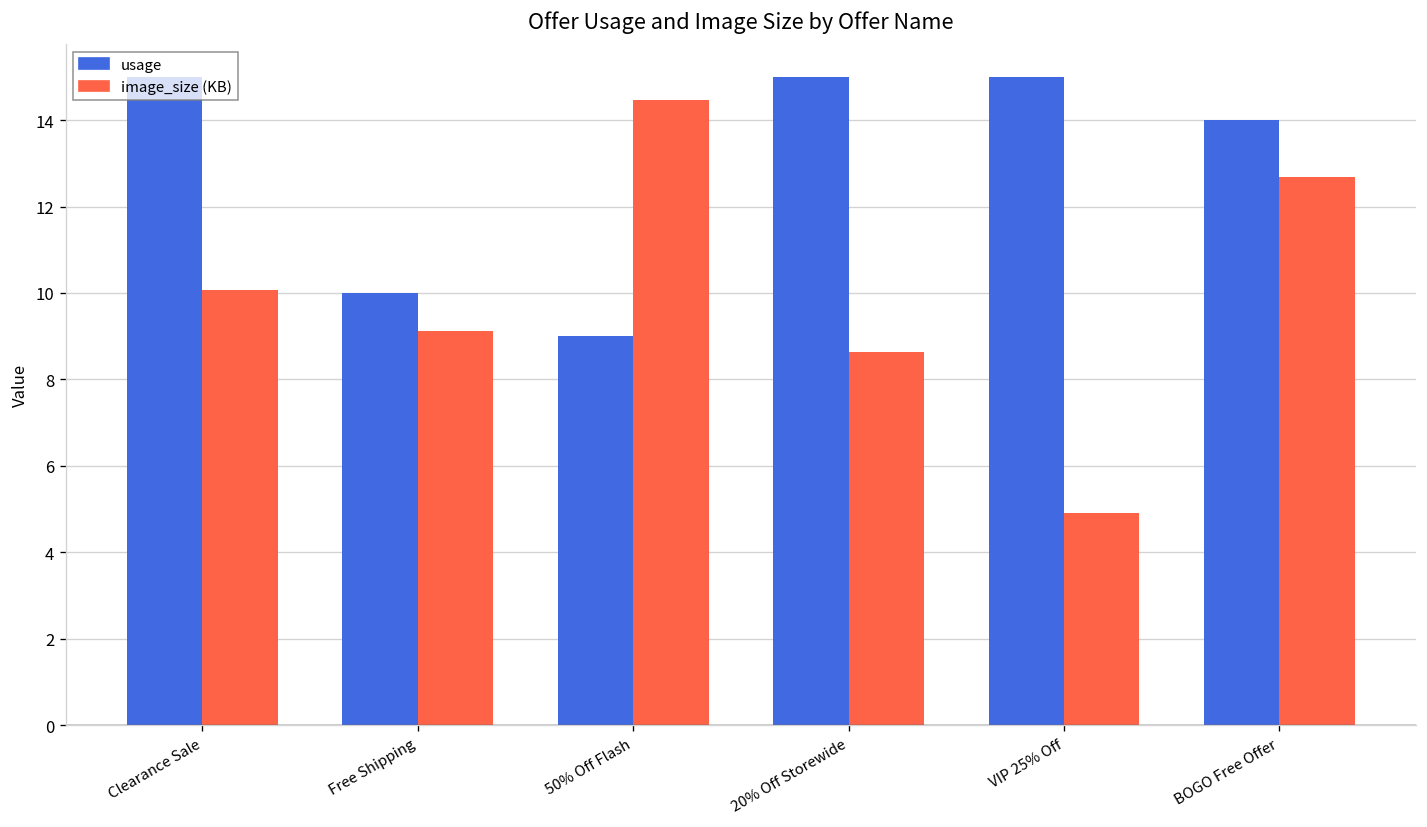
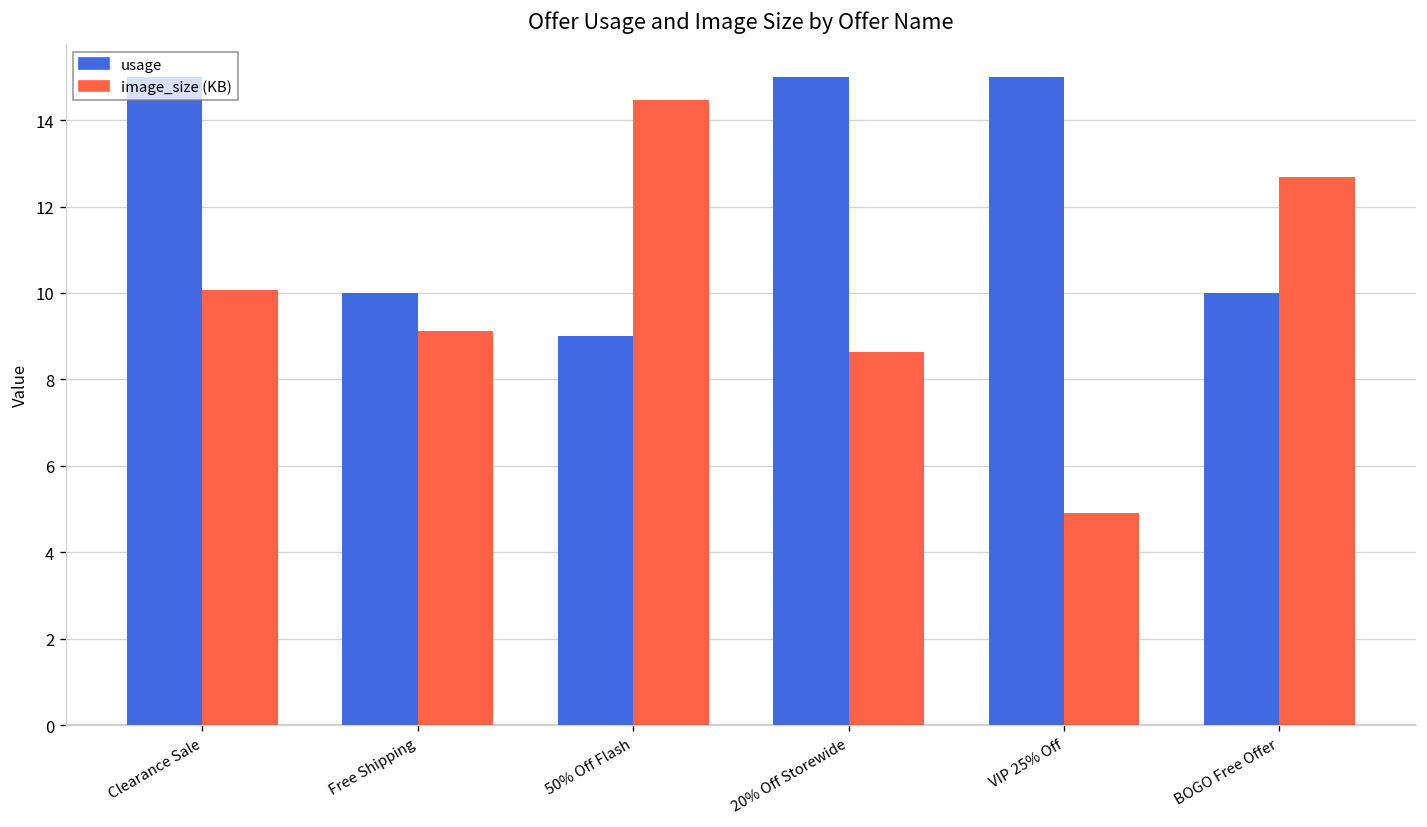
  {
    "usage": {
      "Free Shipping": 10,
      "50% Off Flash": 9,
      "20% Off Storewide": 15,
      "VIP 25% Off": 15,
-     "BOGO Free Offer": 14
+     "BOGO Free Offer": 10
    },
    "image_size (KB)": {
      "Clearance Sale": 10,
      "Free Shipping": 9.1,
      "50% Off Flash": 14.5,
      "20% Off Storewide": 8.6,
      "VIP 25% Off": 4.9,
      "BOGO Free Offer": 12.7
    }
  }
